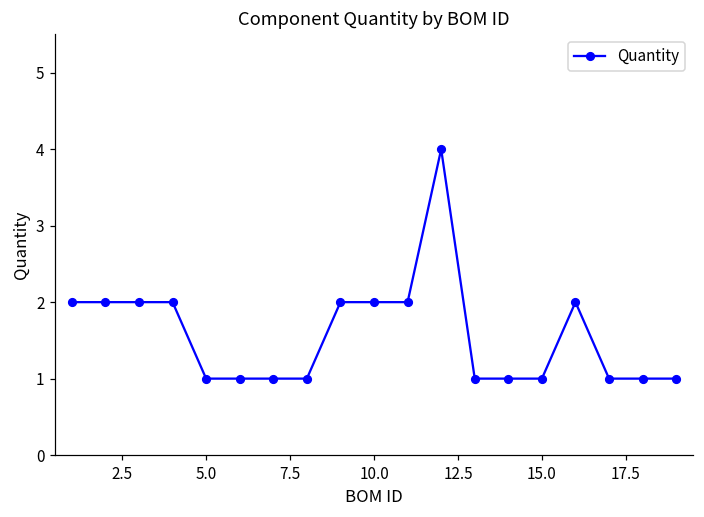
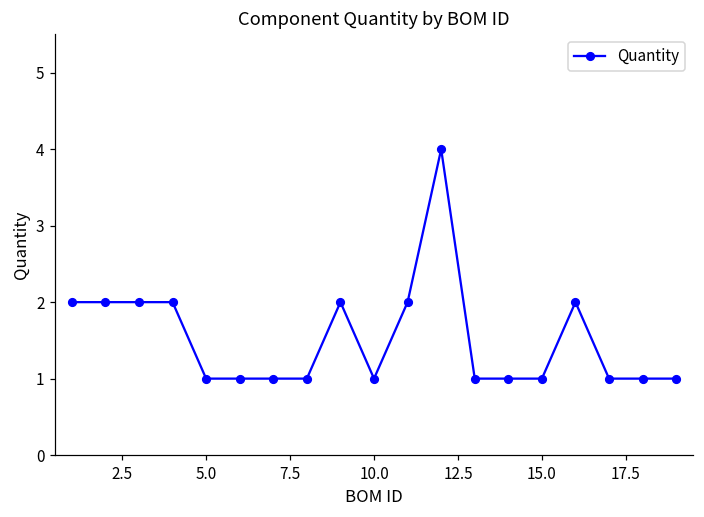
  {
    "5.0": 1,
-   "10.0": 2,
+   "10.0": 1,
    "15.0": 1
  }
